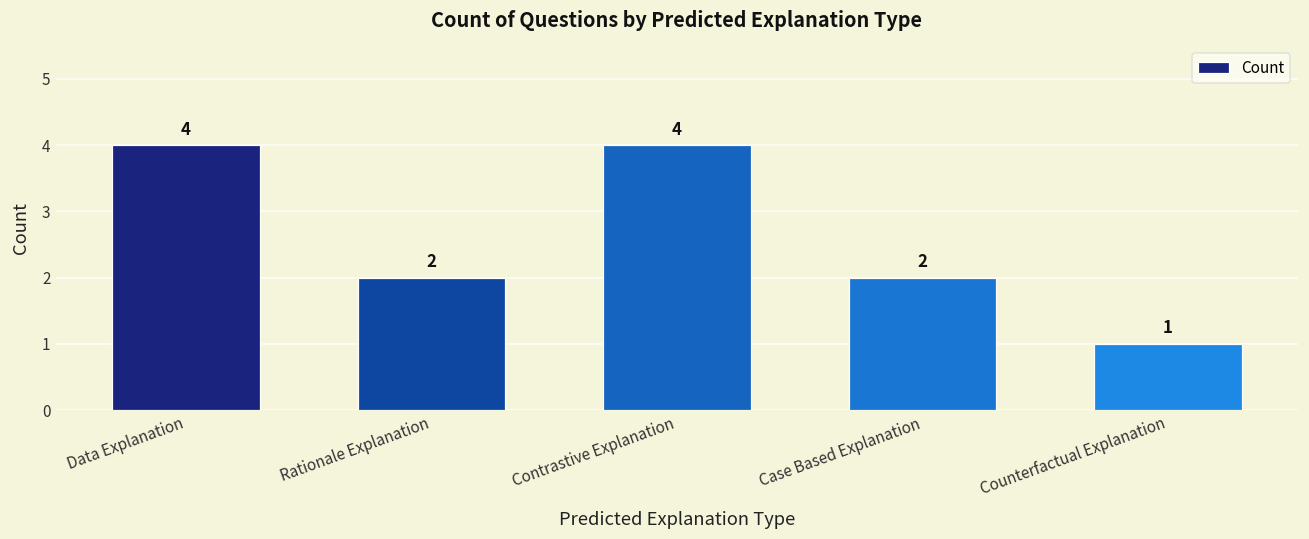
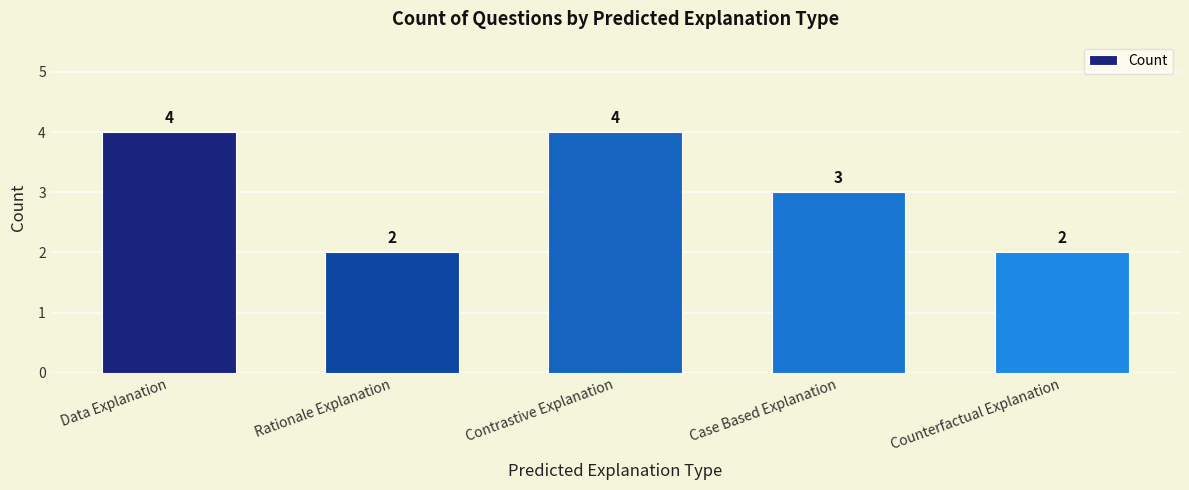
  {
    "Data Explanation": 4,
    "Rationale Explanation": 2,
    "Contrastive Explanation": 4,
-   "Case Based Explanation": 2,
-   "Counterfactual Explanation": 1
+   "Case Based Explanation": 3,
+   "Counterfactual Explanation": 2
  }
